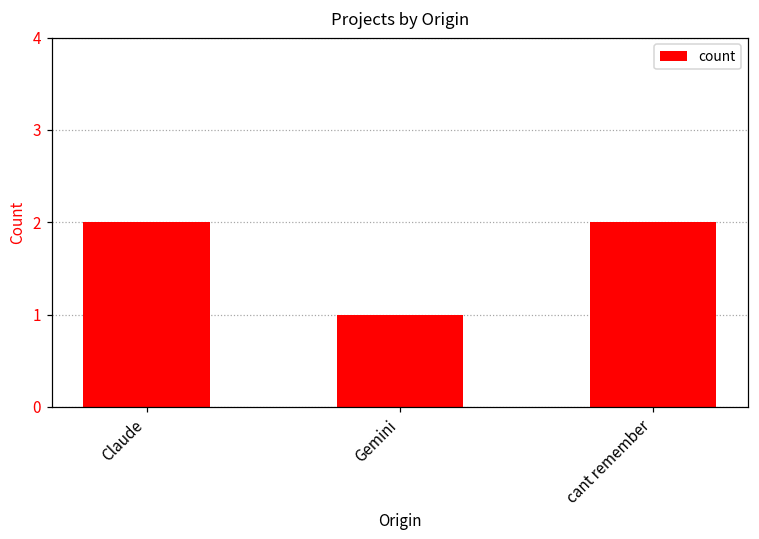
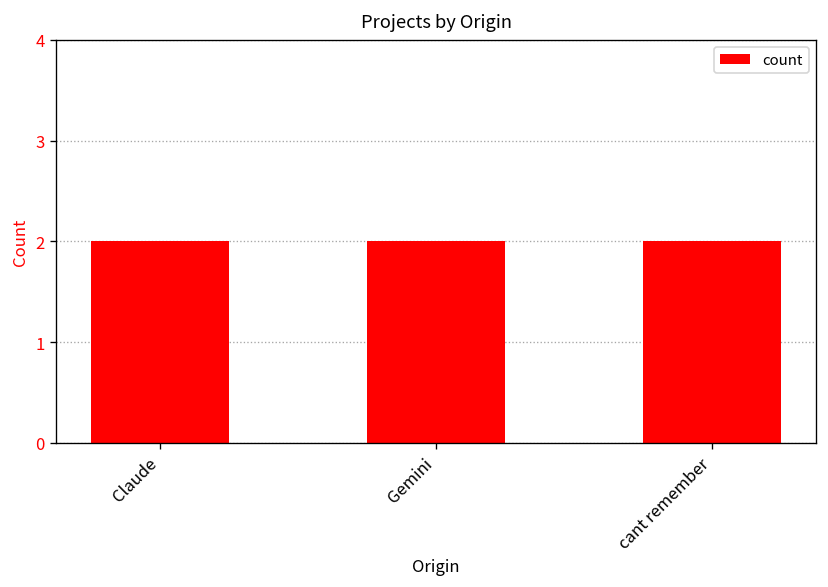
  {
    "Claude": 2,
-   "Gemini": 1,
+   "Gemini": 2,
    "cant remember": 2
  }
